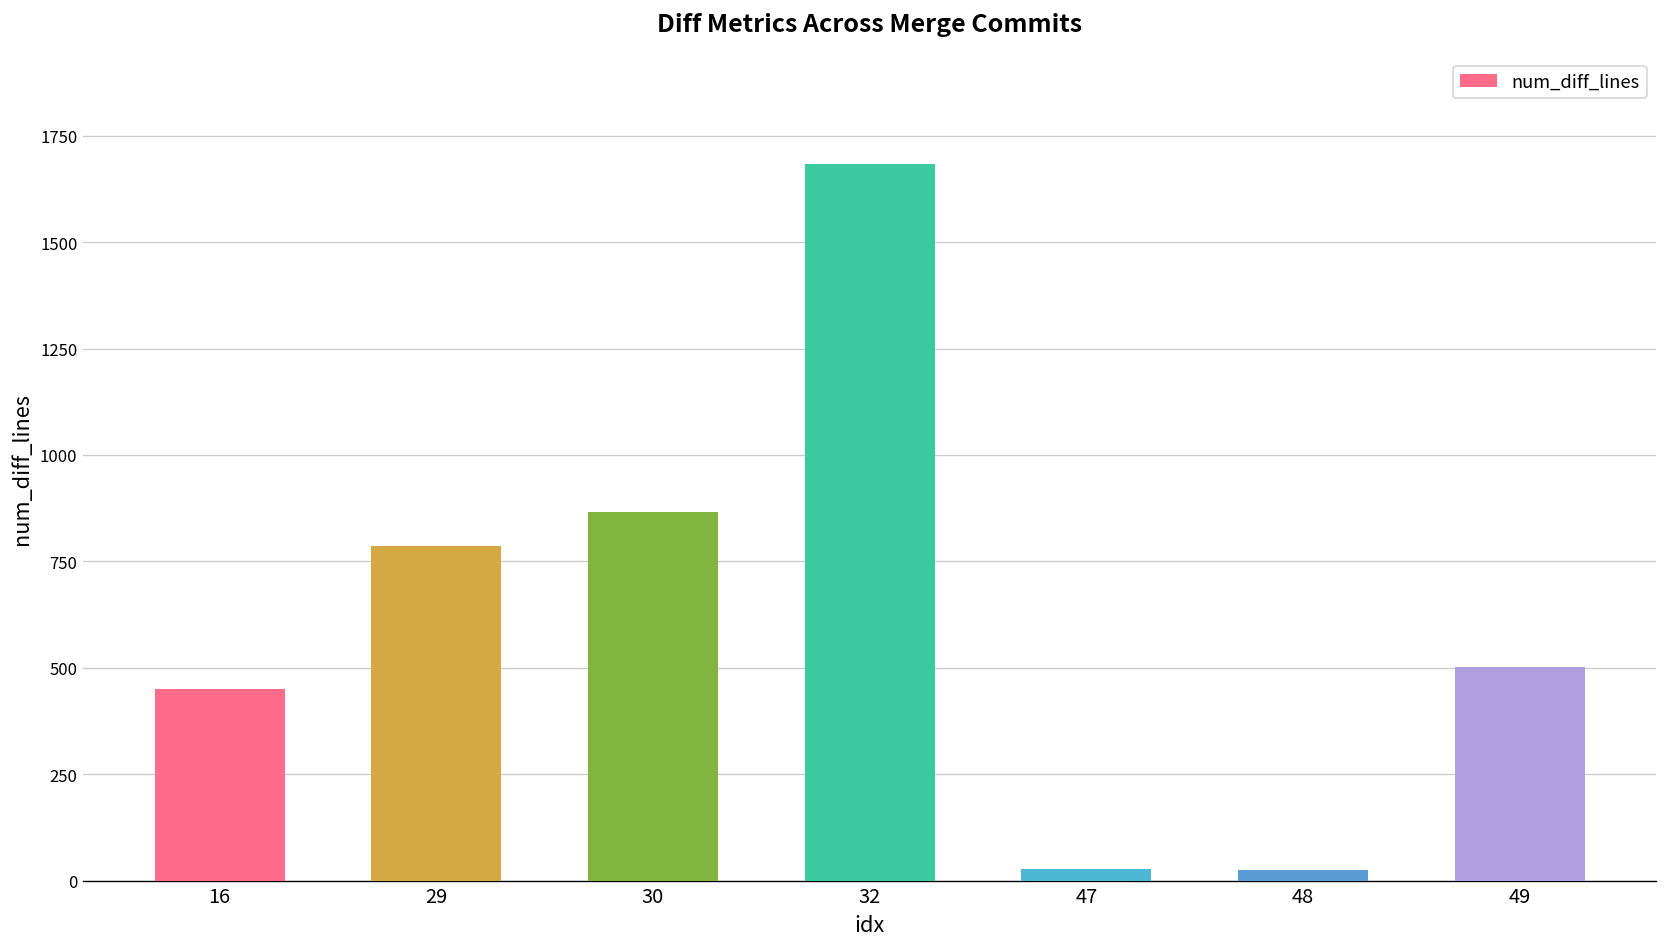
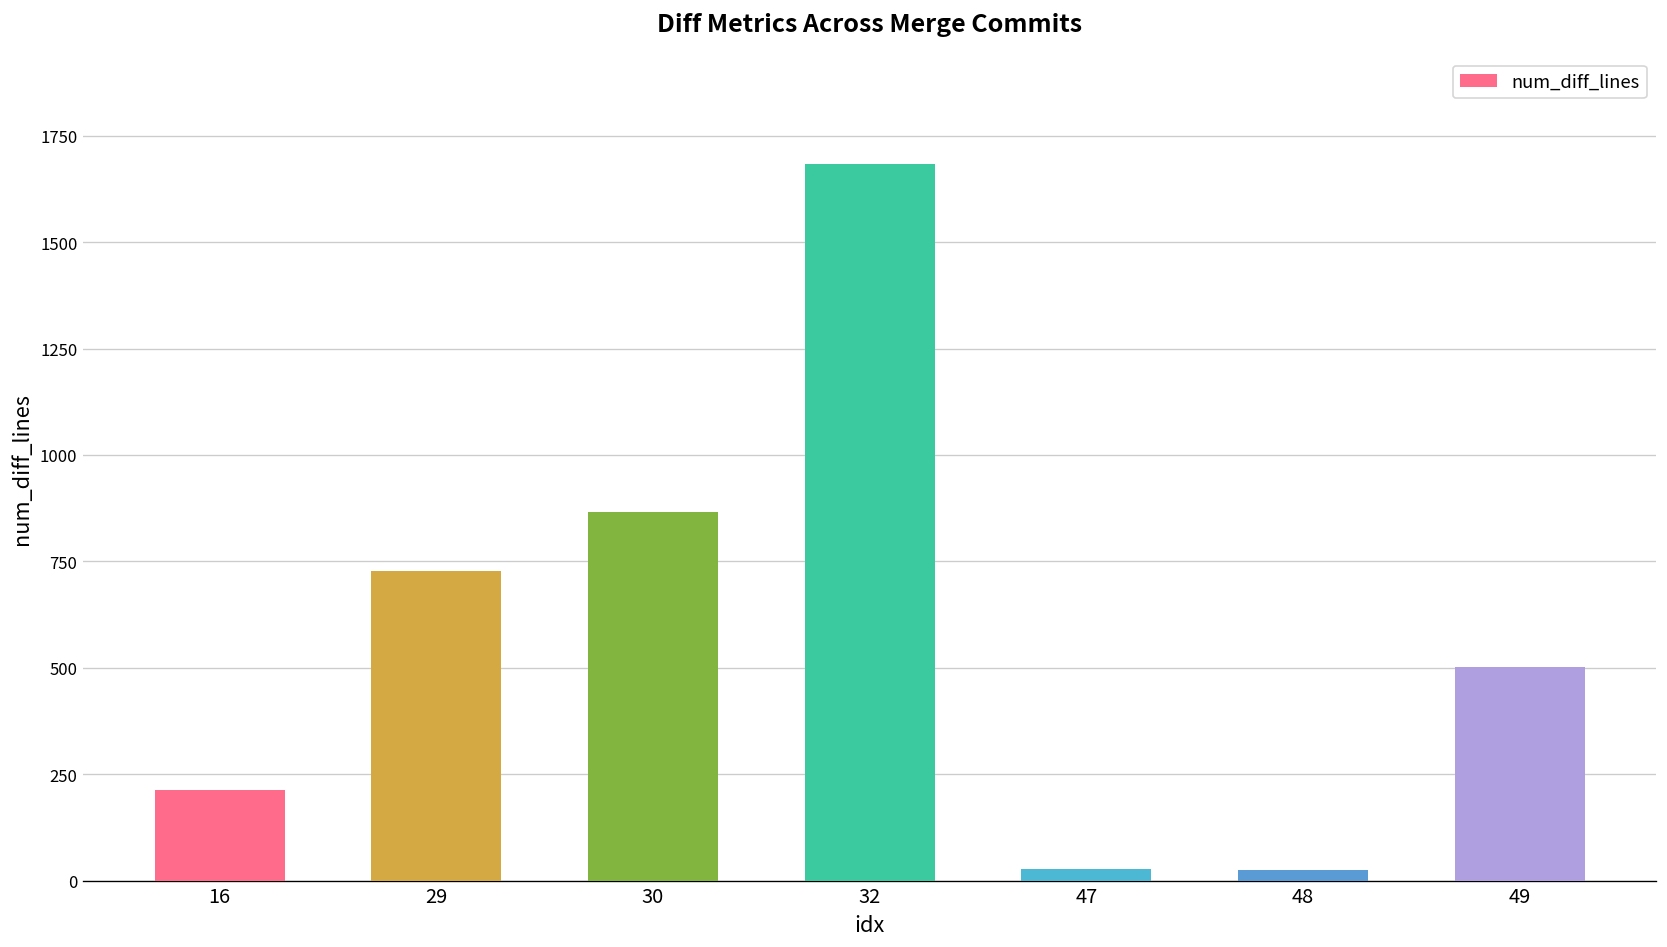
  {
-   "16": 450,
-   "29": 790,
+   "16": 210,
+   "29": 730,
    "30": 870,
    "32": 1680,
    "47": 30,
    "48": 20,
    "49": 500
  }
